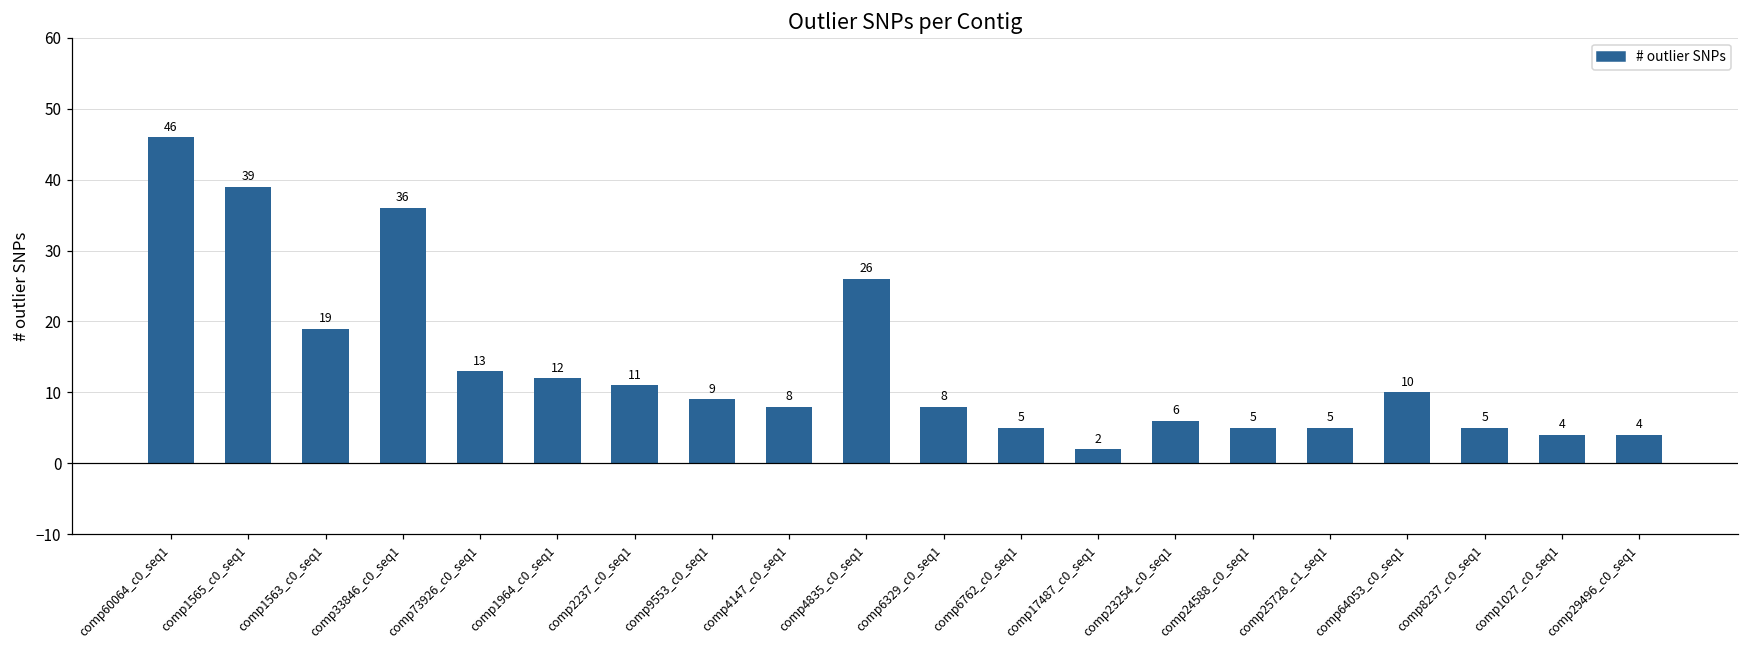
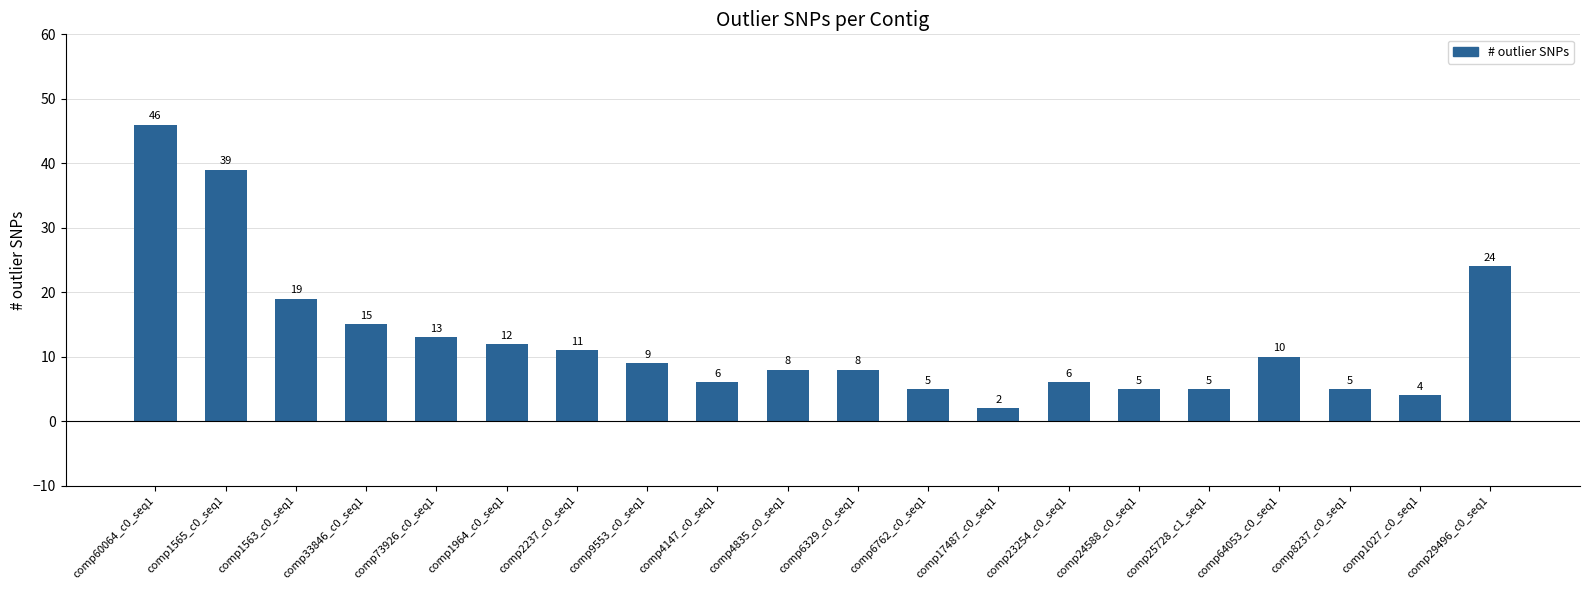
  {
    "comp60064_c0_seq1": 46,
    "comp1565_c0_seq1": 39,
    "comp1563_c0_seq1": 19,
-   "comp33846_c0_seq1": 36,
+   "comp33846_c0_seq1": 15,
    "comp73926_c0_seq1": 13,
    "comp1964_c0_seq1": 12,
    "comp2237_c0_seq1": 11,
    "comp9553_c0_seq1": 9,
-   "comp4147_c0_seq1": 8,
-   "comp4835_c0_seq1": 26,
+   "comp4147_c0_seq1": 6,
+   "comp4835_c0_seq1": 8,
    "comp6329_c0_seq1": 8,
    "comp6762_c0_seq1": 5,
    "comp17487_c0_seq1": 2,
    "comp23254_c0_seq1": 6,
    "comp24588_c0_seq1": 5,
    "comp25728_c1_seq1": 5,
    "comp64053_c0_seq1": 10,
    "comp8237_c0_seq1": 5,
    "comp1027_c0_seq1": 4,
-   "comp29496_c0_seq1": 4
+   "comp29496_c0_seq1": 24
  }
